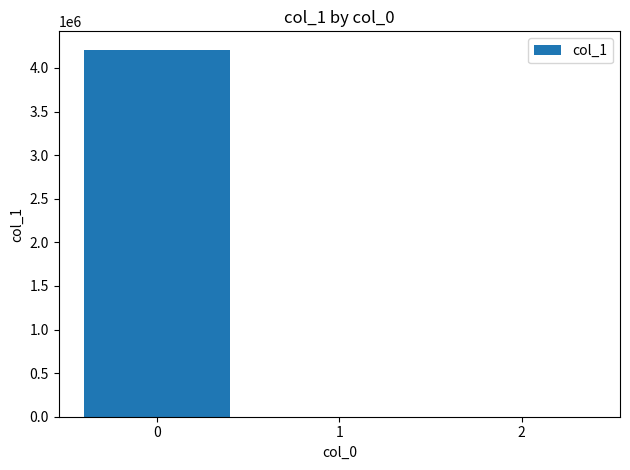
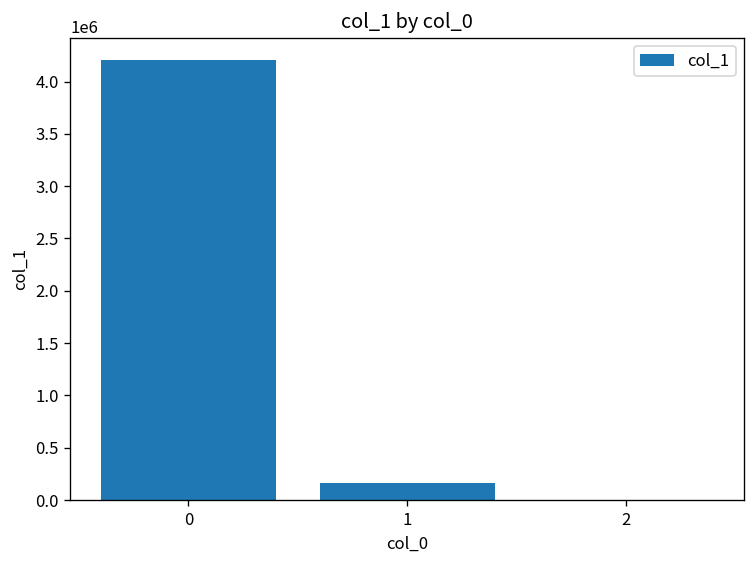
  {
    "0": 4200000,
-   "1": 0
+   "1": 200000
  }
